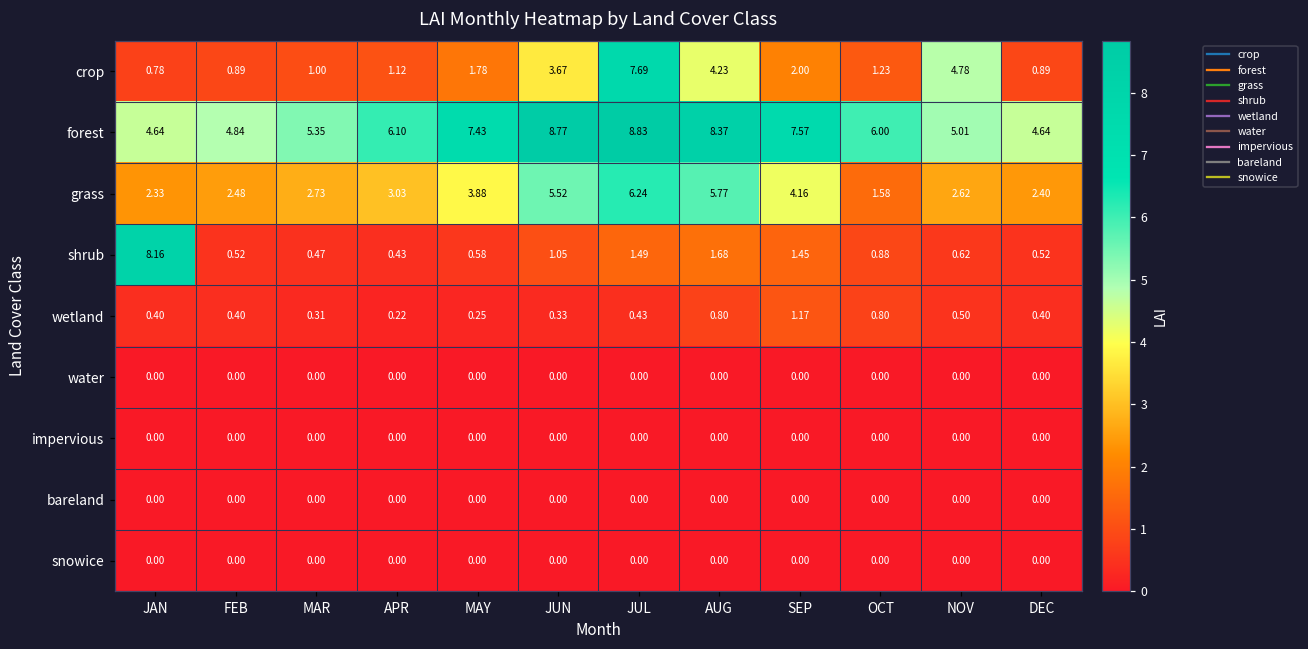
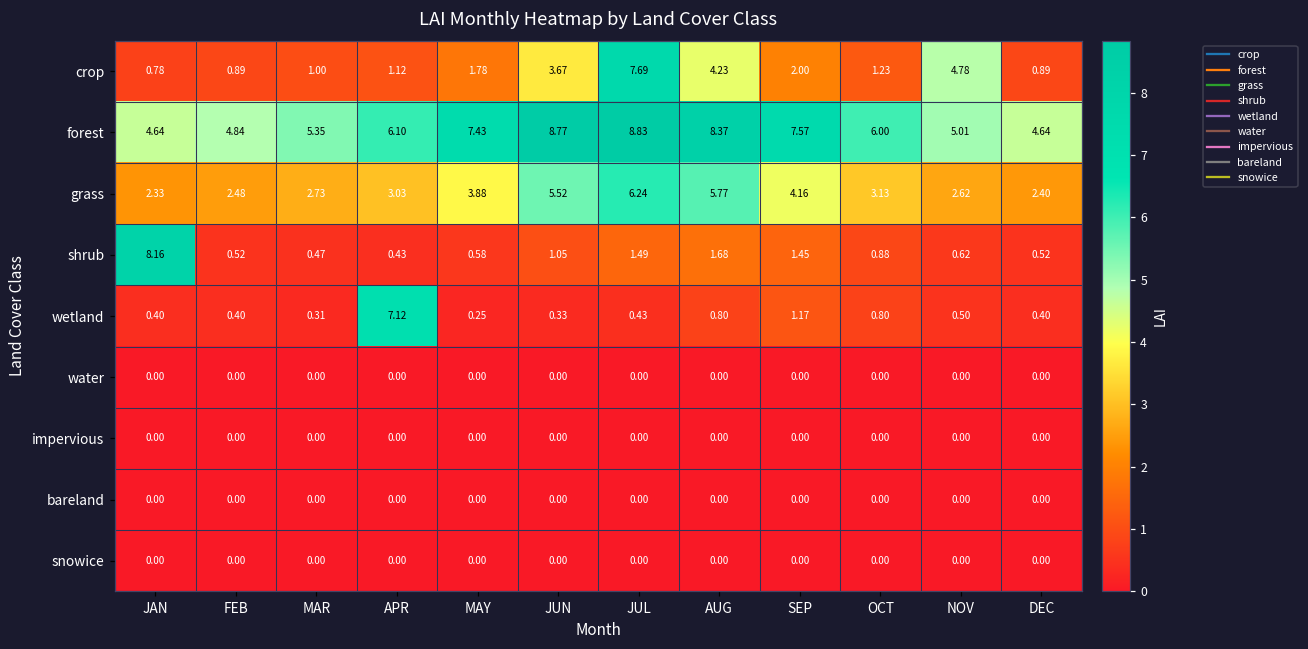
  {
    "crop": {
      "JAN": 0.78,
      "FEB": 0.89,
      "MAR": 1.00,
      "APR": 1.12,
      "MAY": 1.78,
      "JUN": 3.67,
      "JUL": 7.69,
      "AUG": 4.23,
      "SEP": 2.00,
      "OCT": 1.23,
      "NOV": 4.78,
      "DEC": 0.89
    },
    "forest": {
      "JAN": 4.64,
      "FEB": 4.84,
      "MAR": 5.35,
      "APR": 6.10,
      "MAY": 7.43,
      "JUN": 8.77,
      "JUL": 8.83,
      "AUG": 8.37,
      "SEP": 7.57,
      "OCT": 6.00,
      "NOV": 5.01,
      "DEC": 4.64
    },
    "grass": {
      "JAN": 2.33,
      "FEB": 2.48,
      "MAR": 2.73,
      "APR": 3.03,
      "MAY": 3.88,
      "JUN": 5.52,
      "JUL": 6.24,
      "AUG": 5.77,
      "SEP": 4.16,
-     "OCT": 1.58,
+     "OCT": 3.13,
      "NOV": 2.62,
      "DEC": 2.40
    },
    "shrub": {
      "JAN": 8.16,
      "FEB": 0.52,
      "MAR": 0.47,
      "APR": 0.43,
      "MAY": 0.58,
      "JUN": 1.05,
      "JUL": 1.49,
      "AUG": 1.68,
      "SEP": 1.45,
      "OCT": 0.88,
      "NOV": 0.62,
      "DEC": 0.52
    },
    "wetland": {
      "JAN": 0.40,
      "FEB": 0.40,
      "MAR": 0.31,
-     "APR": 0.22,
+     "APR": 7.12,
      "MAY": 0.25,
      "JUN": 0.33,
      "JUL": 0.43,
      "AUG": 0.80,
      "SEP": 1.17,
      "OCT": 0.80,
      "NOV": 0.50,
      "DEC": 0.40
    },
    "water": {
      "JAN": 0.00,
      "FEB": 0.00,
      "MAR": 0.00,
      "APR": 0.00,
      "MAY": 0.00,
      "JUN": 0.00,
      "JUL": 0.00,
      "AUG": 0.00,
      "SEP": 0.00,
      "OCT": 0.00,
      "NOV": 0.00,
      "DEC": 0.00
    },
    "impervious": {
      "JAN": 0.00,
      "FEB": 0.00,
      "MAR": 0.00,
      "APR": 0.00,
      "MAY": 0.00,
      "JUN": 0.00,
      "JUL": 0.00,
      "AUG": 0.00,
      "SEP": 0.00,
      "OCT": 0.00,
      "NOV": 0.00,
      "DEC": 0.00
    },
    "bareland": {
      "JAN": 0.00,
      "FEB": 0.00,
      "MAR": 0.00,
      "APR": 0.00,
      "MAY": 0.00,
      "JUN": 0.00,
      "JUL": 0.00,
      "AUG": 0.00,
      "SEP": 0.00,
      "OCT": 0.00,
      "NOV": 0.00,
      "DEC": 0.00
    },
    "snowice": {
      "JAN": 0.00,
      "FEB": 0.00,
      "MAR": 0.00,
      "APR": 0.00,
      "MAY": 0.00,
      "JUN": 0.00,
      "JUL": 0.00,
      "AUG": 0.00,
      "SEP": 0.00,
      "OCT": 0.00,
      "NOV": 0.00,
      "DEC": 0.00
    }
  }
